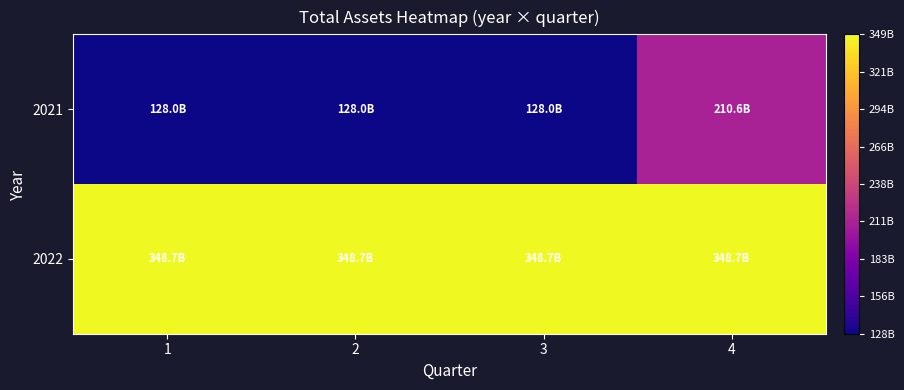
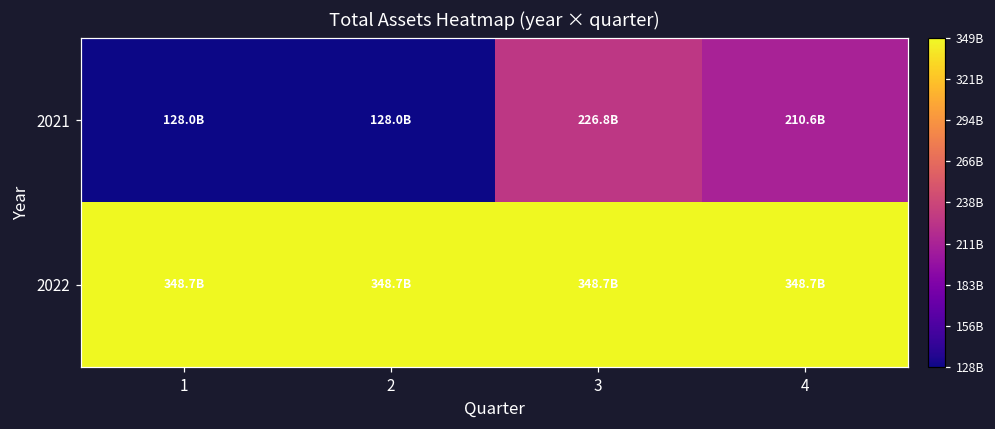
  {
    "2021": {
      "1": "128.0B",
      "2": "128.0B",
-     "3": "128.0B",
+     "3": "226.8B",
      "4": "210.6B"
    },
    "2022": {
      "1": "348.7B",
      "2": "348.7B",
      "3": "348.7B",
      "4": "348.7B"
    }
  }
